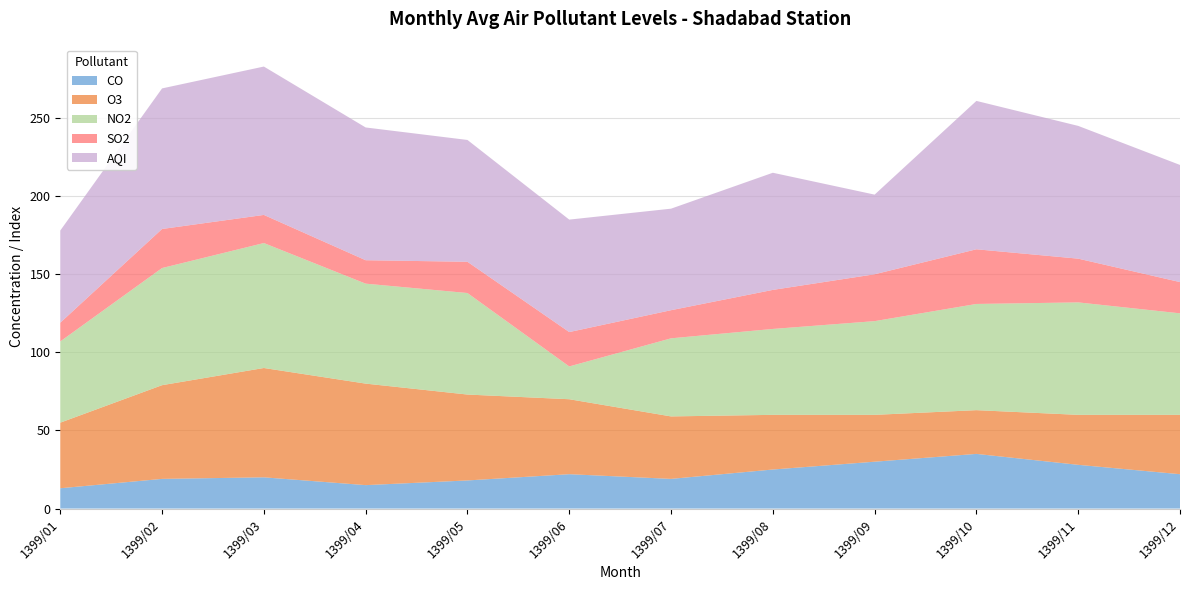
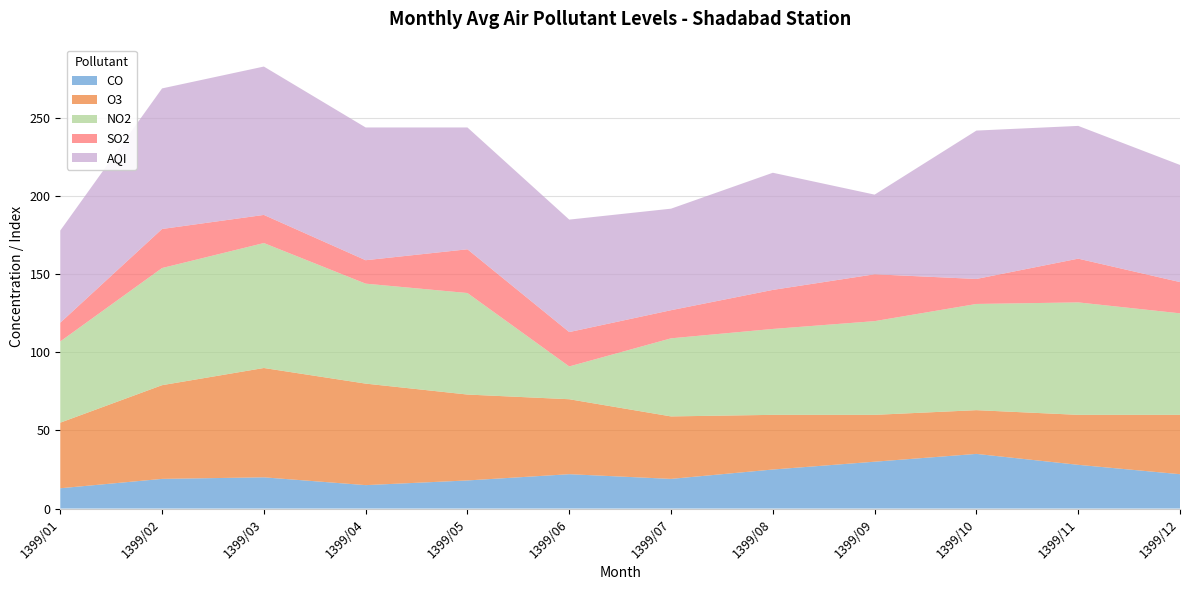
  {
    "CO": {
      "1399/01": 13,
      "1399/02": 19,
      "1399/03": 20,
      "1399/04": 15,
      "1399/05": 18,
      "1399/06": 22,
      "1399/07": 19,
      "1399/08": 25,
      "1399/09": 30,
      "1399/10": 35,
      "1399/11": 28,
      "1399/12": 22
    },
    "O3": {
      "1399/01": 42,
      "1399/02": 60,
      "1399/03": 70,
      "1399/04": 65,
      "1399/05": 55,
      "1399/06": 48,
      "1399/07": 40,
      "1399/08": 35,
      "1399/09": 30,
      "1399/10": 28,
      "1399/11": 32,
      "1399/12": 38
    },
    "NO2": {
      "1399/01": 52,
      "1399/02": 75,
      "1399/03": 80,
      "1399/04": 64,
      "1399/05": 65,
      "1399/06": 21,
      "1399/07": 50,
      "1399/08": 55,
      "1399/09": 60,
      "1399/10": 68,
      "1399/11": 72,
      "1399/12": 65
    },
    "SO2": {
      "1399/01": 12,
      "1399/02": 25,
      "1399/03": 18,
      "1399/04": 15,
-     "1399/05": 20,
+     "1399/05": 28,
      "1399/06": 22,
      "1399/07": 18,
      "1399/08": 25,
      "1399/09": 30,
-     "1399/10": 35,
+     "1399/10": 16,
      "1399/11": 28,
      "1399/12": 20
    },
    "AQI": {
      "1399/01": 59,
      "1399/02": 90,
      "1399/03": 95,
      "1399/04": 85,
      "1399/05": 78,
      "1399/06": 72,
      "1399/07": 65,
      "1399/08": 75,
      "1399/09": 51,
      "1399/10": 95,
      "1399/11": 85,
      "1399/12": 75
    }
  }
